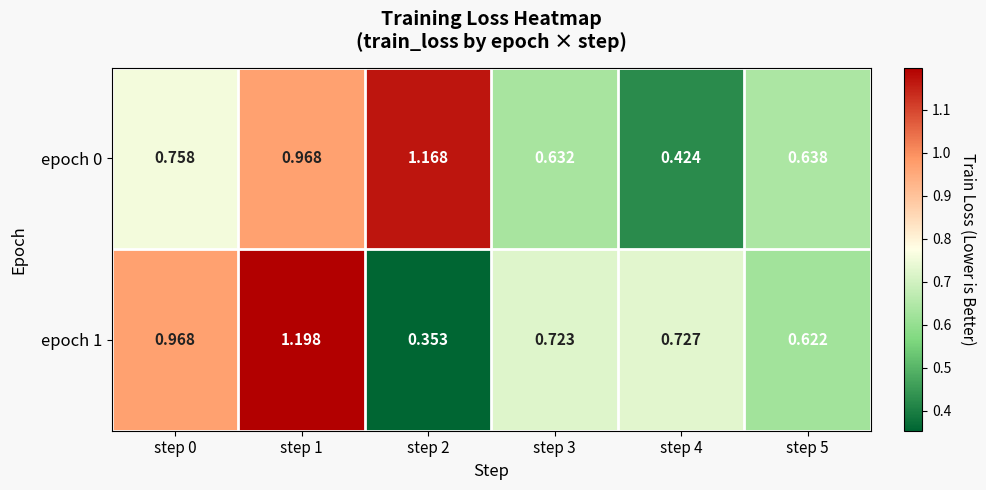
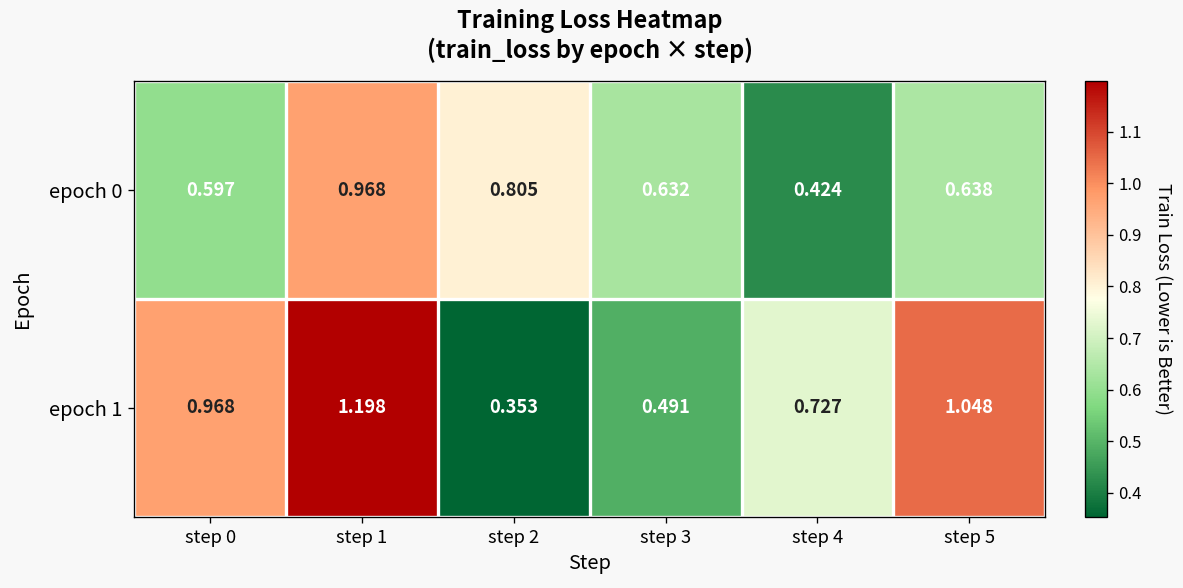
  {
    "epoch 0": {
-     "step 0": 0.758,
+     "step 0": 0.597,
      "step 1": 0.968,
-     "step 2": 1.168,
+     "step 2": 0.805,
      "step 3": 0.632,
      "step 4": 0.424,
      "step 5": 0.638
    },
    "epoch 1": {
      "step 0": 0.968,
      "step 1": 1.198,
      "step 2": 0.353,
-     "step 3": 0.723,
+     "step 3": 0.491,
      "step 4": 0.727,
-     "step 5": 0.622
+     "step 5": 1.048
    }
  }
